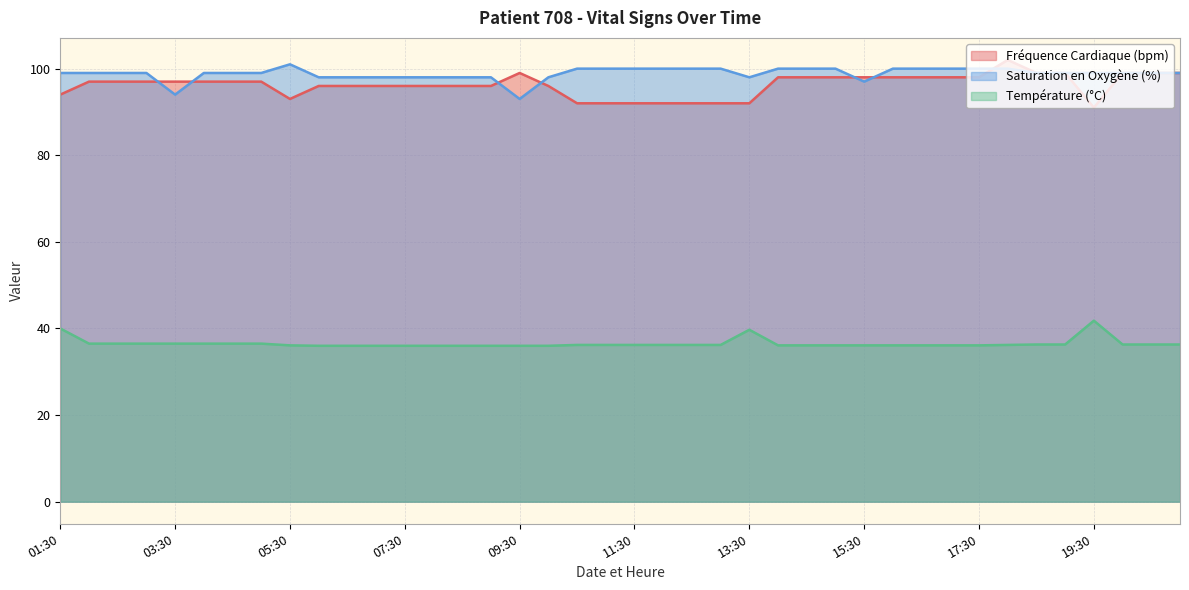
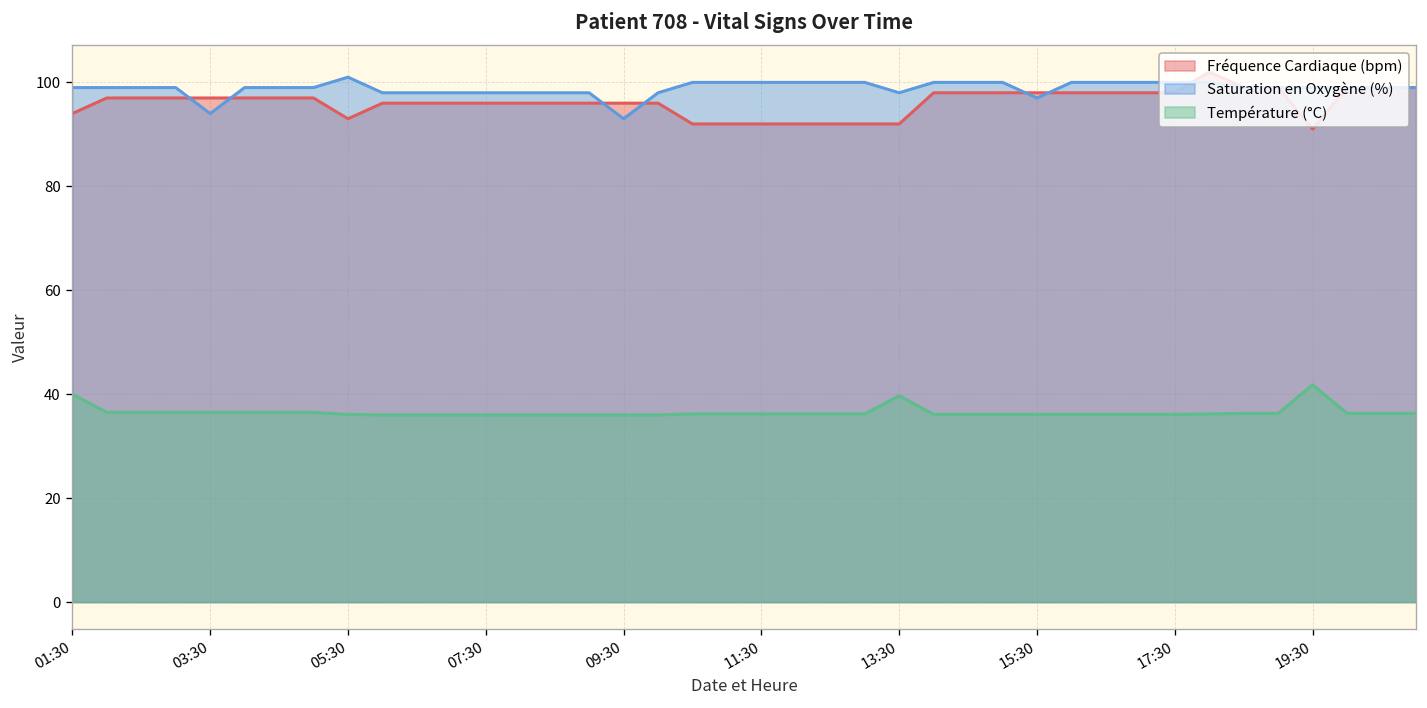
  {
    "Fréquence Cardiaque (bpm)": {
      "01:30": 94,
      "03:30": 97,
      "05:30": 93,
      "07:30": 96,
-     "09:30": 99,
+     "09:30": 96,
      "11:30": 92,
      "13:30": 92,
      "15:30": 98
    },
    "Saturation en Oxygène (%)": {
      "01:30": 99,
      "03:30": 94,
      "05:30": 101,
      "07:30": 98,
      "09:30": 93,
      "11:30": 100,
      "13:30": 98,
      "15:30": 97
    },
    "Température (°C)": {
      "01:30": 40,
      "03:30": 37,
      "05:30": 36,
      "07:30": 36,
      "09:30": 36,
      "11:30": 36,
      "13:30": 40,
      "15:30": 36,
      "17:30": 36,
      "19:30": 42
    }
  }
